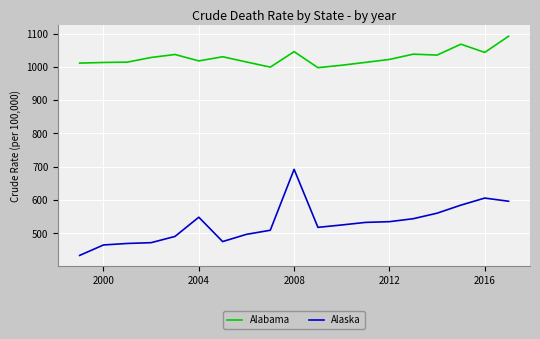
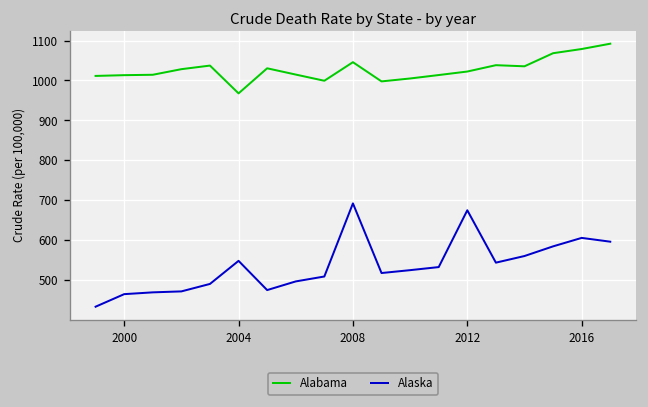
  {
    "Alabama": {
      "2000": 1010,
-     "2004": 1020,
+     "2004": 970,
      "2008": 1050,
      "2012": 1020,
-     "2016": 1040
+     "2016": 1080
    },
    "Alaska": {
      "2000": 460,
      "2004": 550,
      "2008": 690,
-     "2012": 530,
+     "2012": 670,
      "2016": 610
    }
  }
